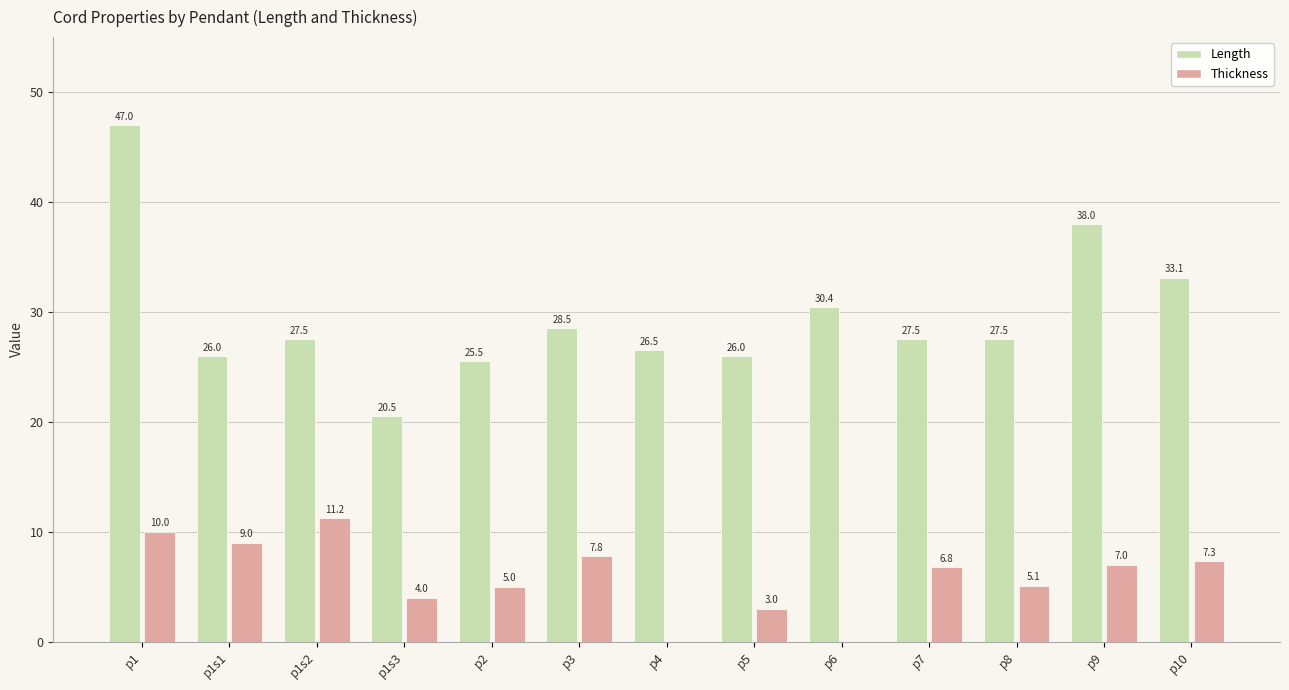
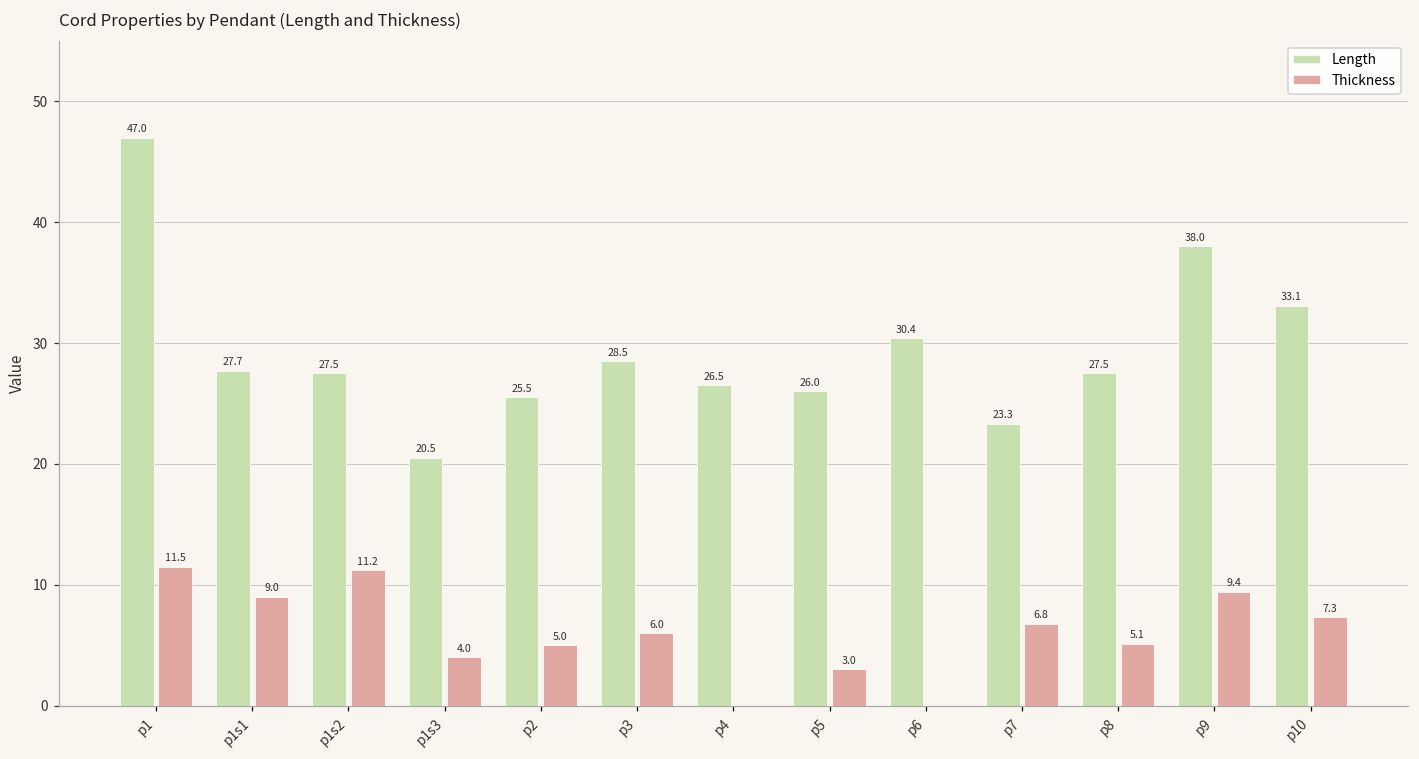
  {
    "Length": {
      "p1": 47.0,
-     "p1s1": 26.0,
+     "p1s1": 27.7,
      "p1s2": 27.5,
      "p1s3": 20.5,
      "p2": 25.5,
      "p3": 28.5,
      "p4": 26.5,
      "p5": 26.0,
      "p6": 30.4,
-     "p7": 27.5,
+     "p7": 23.3,
      "p8": 27.5,
      "p9": 38.0,
      "p10": 33.1
    },
    "Thickness": {
-     "p1": 10.0,
+     "p1": 11.5,
      "p1s1": 9.0,
      "p1s2": 11.2,
      "p1s3": 4.0,
      "p2": 5.0,
-     "p3": 7.8,
+     "p3": 6.0,
      "p5": 3.0,
      "p7": 6.8,
      "p8": 5.1,
-     "p9": 7.0,
+     "p9": 9.4,
      "p10": 7.3
    }
  }
